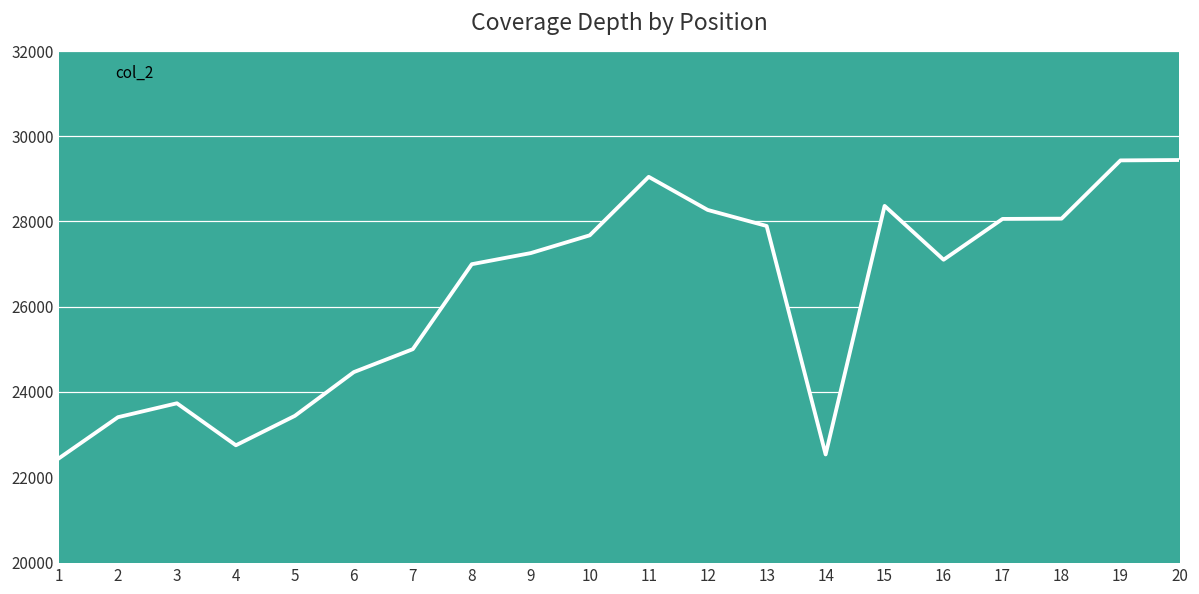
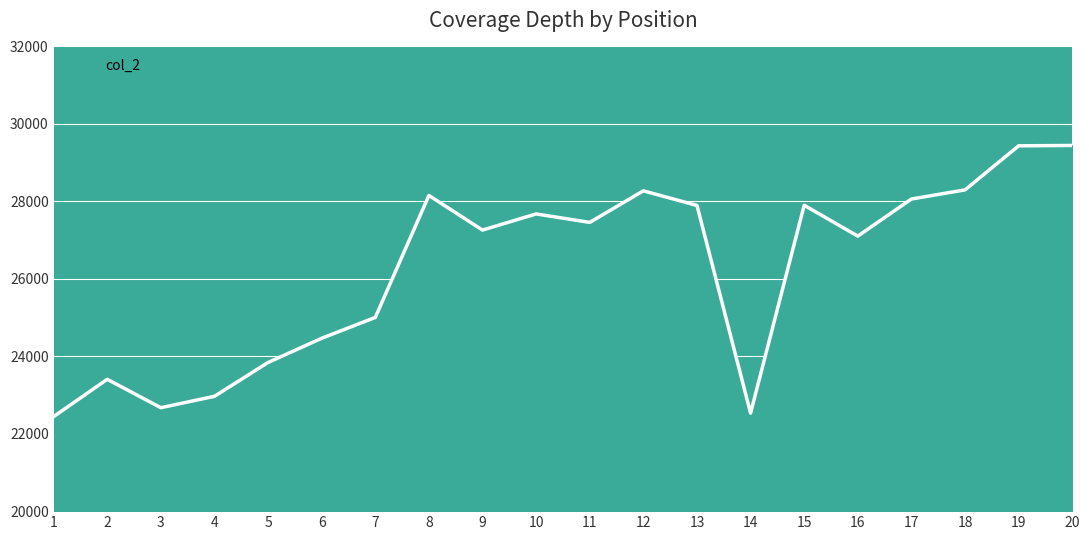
  {
    "1": 22400,
    "2": 23400,
-   "3": 23700,
-   "4": 22700,
-   "5": 23400,
+   "3": 22700,
+   "4": 23000,
+   "5": 23800,
    "6": 24500,
    "7": 25000,
-   "8": 27000,
+   "8": 28200,
    "9": 27300,
    "10": 27700,
-   "11": 29000,
+   "11": 27500,
    "12": 28300,
    "13": 27900,
    "14": 22500,
-   "15": 28400,
+   "15": 27900,
    "16": 27100,
    "17": 28100,
-   "18": 28100,
+   "18": 28300,
    "19": 29400,
    "20": 29400
  }
